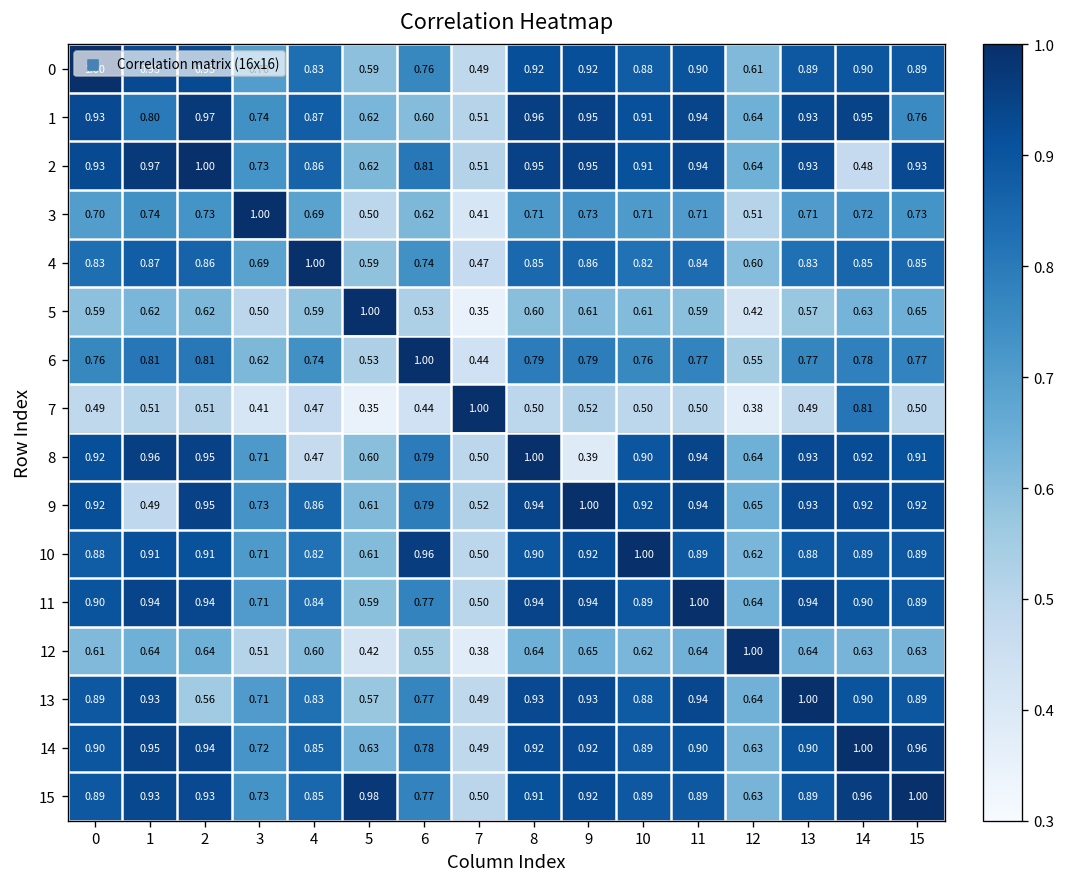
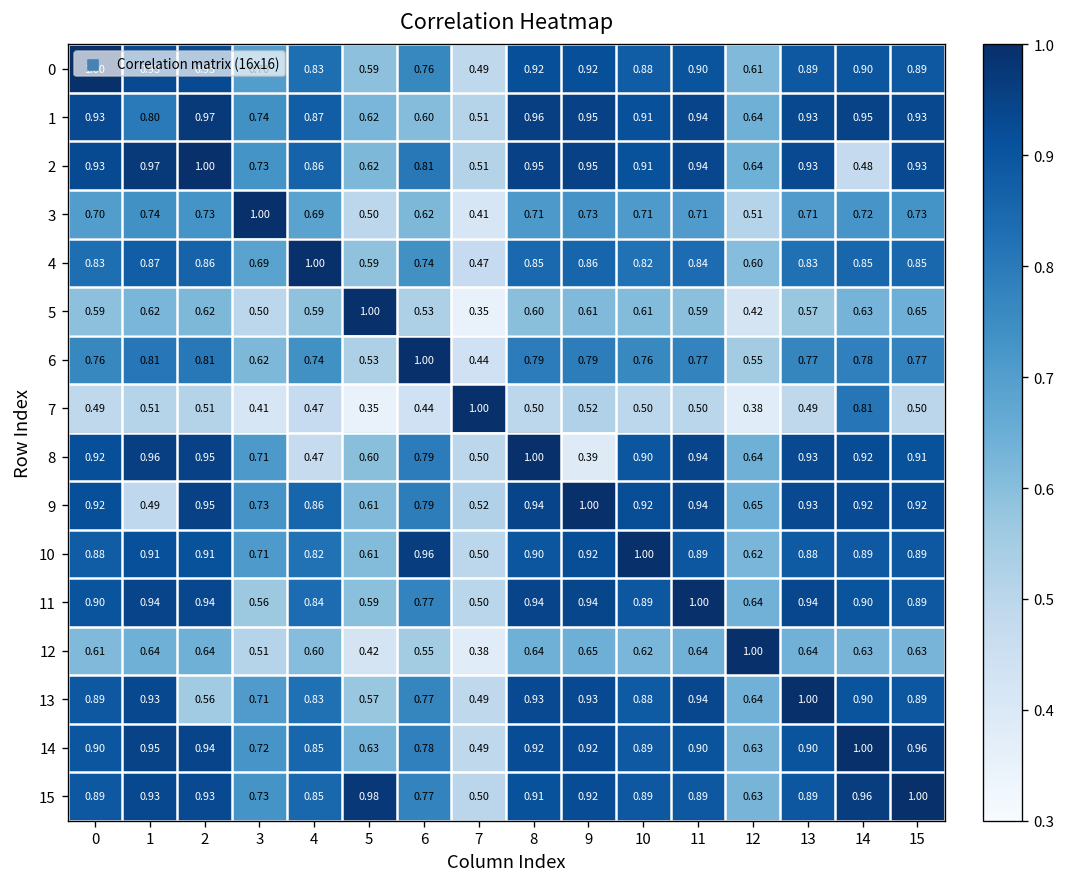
  {
    "1": {
      "0": 0.93,
      "1": 0.80,
      "2": 0.97,
      "3": 0.74,
      "4": 0.87,
      "5": 0.62,
      "6": 0.60,
      "7": 0.51,
      "8": 0.96,
      "9": 0.95,
      "10": 0.91,
      "11": 0.94,
      "12": 0.64,
      "13": 0.93,
      "14": 0.95,
-     "15": 0.76
+     "15": 0.93
    },
    "11": {
      "0": 0.90,
      "1": 0.94,
      "2": 0.94,
-     "3": 0.71,
+     "3": 0.56,
      "4": 0.84,
      "5": 0.59,
      "6": 0.77,
      "7": 0.50,
      "8": 0.94,
      "9": 0.94,
      "10": 0.89,
      "11": 1.00,
      "12": 0.64,
      "13": 0.94,
      "14": 0.90,
      "15": 0.89
    }
  }
